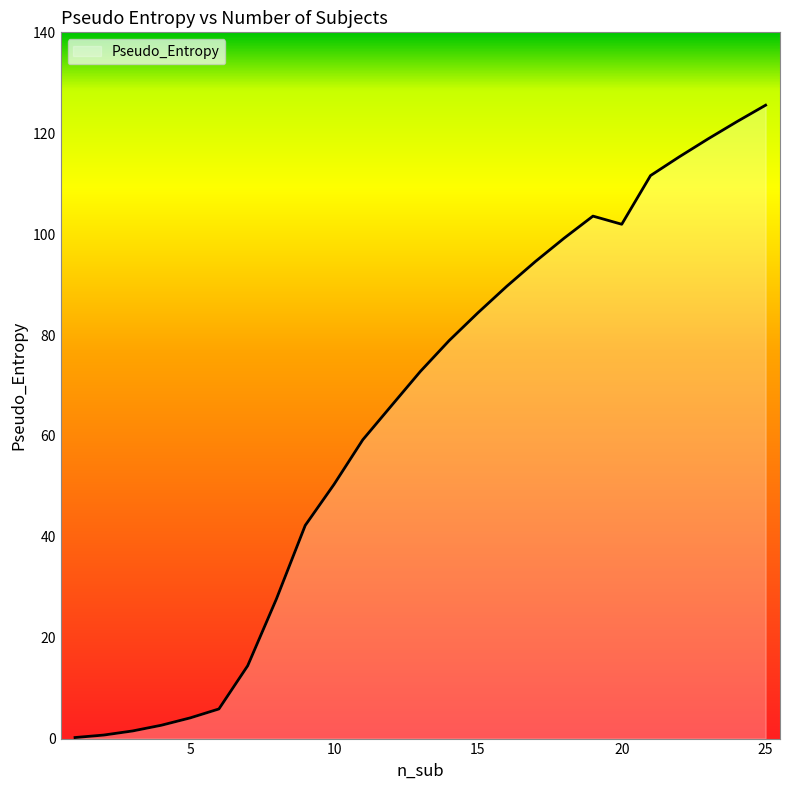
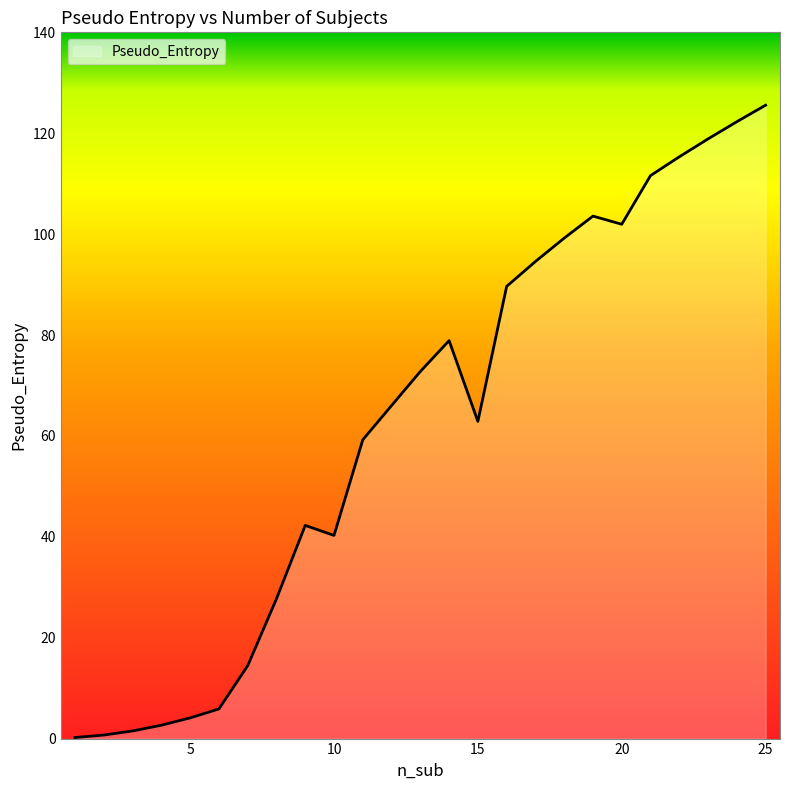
  {
    "5": 4,
-   "10": 50,
-   "15": 84,
+   "10": 40,
+   "15": 63,
    "20": 102,
    "25": 126
  }
